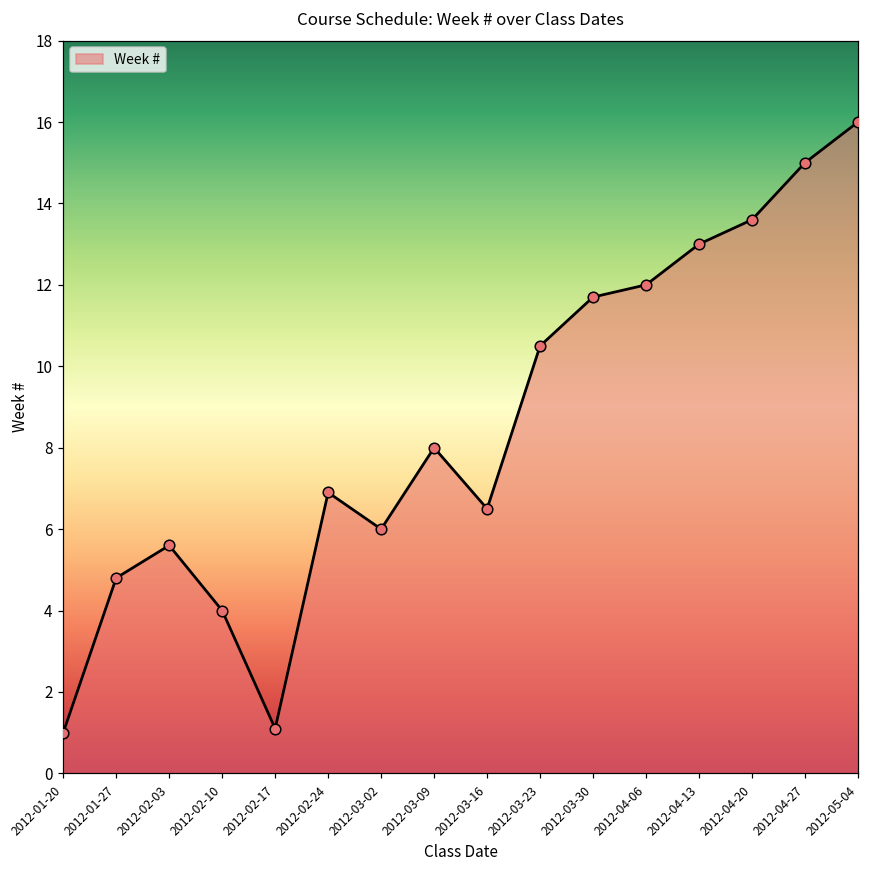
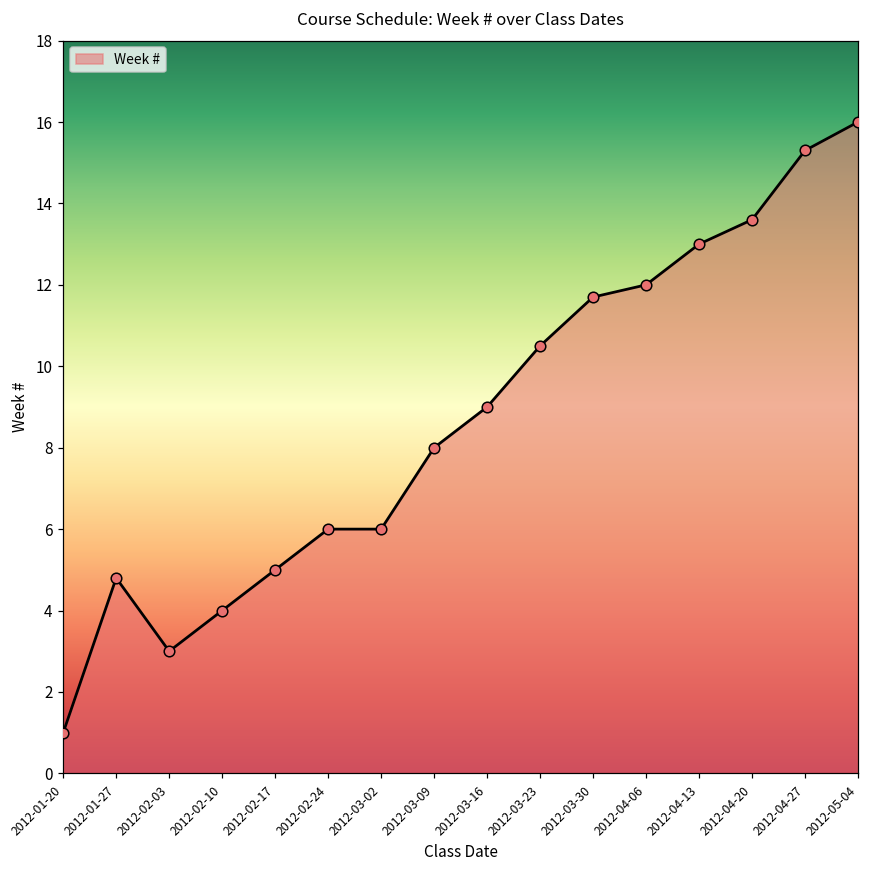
  {
    "2012-01-20": 1.0,
    "2012-01-27": 4.8,
-   "2012-02-03": 5.6,
+   "2012-02-03": 3.0,
    "2012-02-10": 4.0,
-   "2012-02-17": 1.1,
-   "2012-02-24": 6.9,
+   "2012-02-17": 5.0,
+   "2012-02-24": 6.0,
    "2012-03-02": 6.0,
    "2012-03-09": 8.0,
-   "2012-03-16": 6.5,
+   "2012-03-16": 9.0,
    "2012-03-23": 10.5,
    "2012-03-30": 11.7,
    "2012-04-06": 12.0,
    "2012-04-13": 13.0,
    "2012-04-20": 13.6,
-   "2012-04-27": 15.0,
+   "2012-04-27": 15.3,
    "2012-05-04": 16.0
  }
